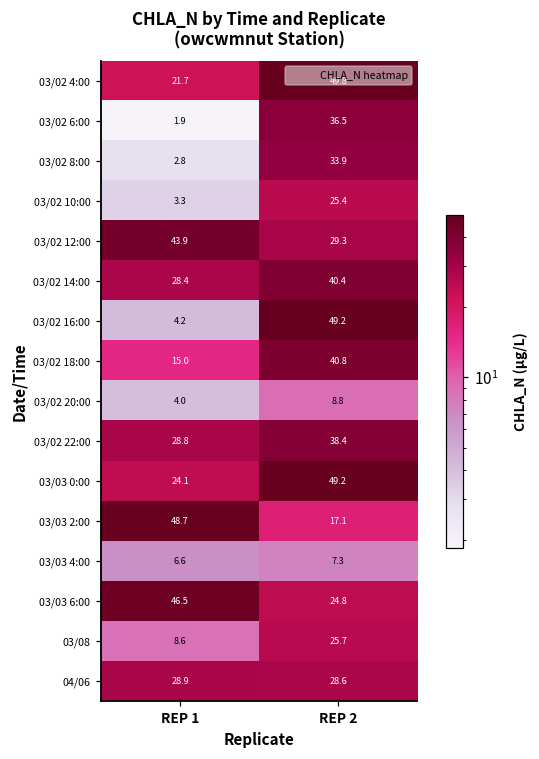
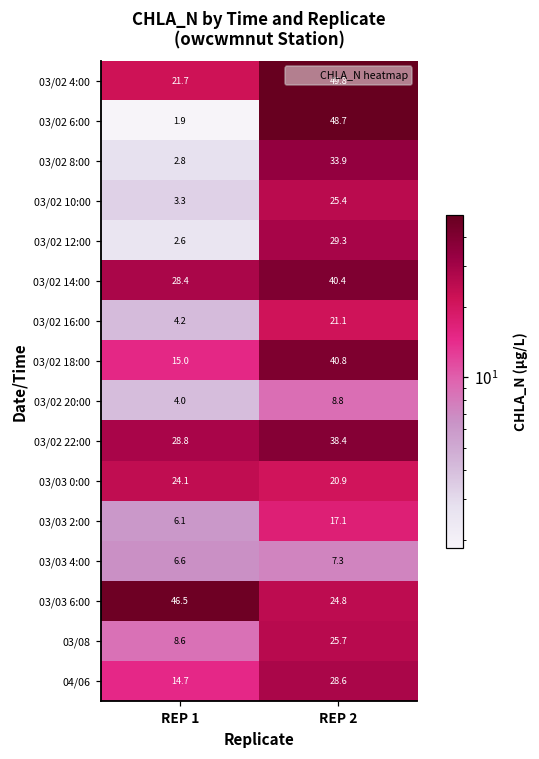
  {
    "03/02 4:00": {
      "REP 1": 21.7
    },
    "03/02 6:00": {
      "REP 1": 1.9,
-     "REP 2": 36.5
+     "REP 2": 48.7
    },
    "03/02 8:00": {
      "REP 1": 2.8,
      "REP 2": 33.9
    },
    "03/02 10:00": {
      "REP 1": 3.3,
      "REP 2": 25.4
    },
    "03/02 12:00": {
-     "REP 1": 43.9,
+     "REP 1": 2.6,
      "REP 2": 29.3
    },
    "03/02 14:00": {
      "REP 1": 28.4,
      "REP 2": 40.4
    },
    "03/02 16:00": {
      "REP 1": 4.2,
-     "REP 2": 49.2
+     "REP 2": 21.1
    },
    "03/02 18:00": {
      "REP 1": 15.0,
      "REP 2": 40.8
    },
    "03/02 20:00": {
      "REP 1": 4.0,
      "REP 2": 8.8
    },
    "03/02 22:00": {
      "REP 1": 28.8,
      "REP 2": 38.4
    },
    "03/03 0:00": {
      "REP 1": 24.1,
-     "REP 2": 49.2
+     "REP 2": 20.9
    },
    "03/03 2:00": {
-     "REP 1": 48.7,
+     "REP 1": 6.1,
      "REP 2": 17.1
    },
    "03/03 4:00": {
      "REP 1": 6.6,
      "REP 2": 7.3
    },
    "03/03 6:00": {
      "REP 1": 46.5,
      "REP 2": 24.8
    },
    "03/08": {
      "REP 1": 8.6,
      "REP 2": 25.7
    },
    "04/06": {
-     "REP 1": 28.9,
+     "REP 1": 14.7,
      "REP 2": 28.6
    }
  }
